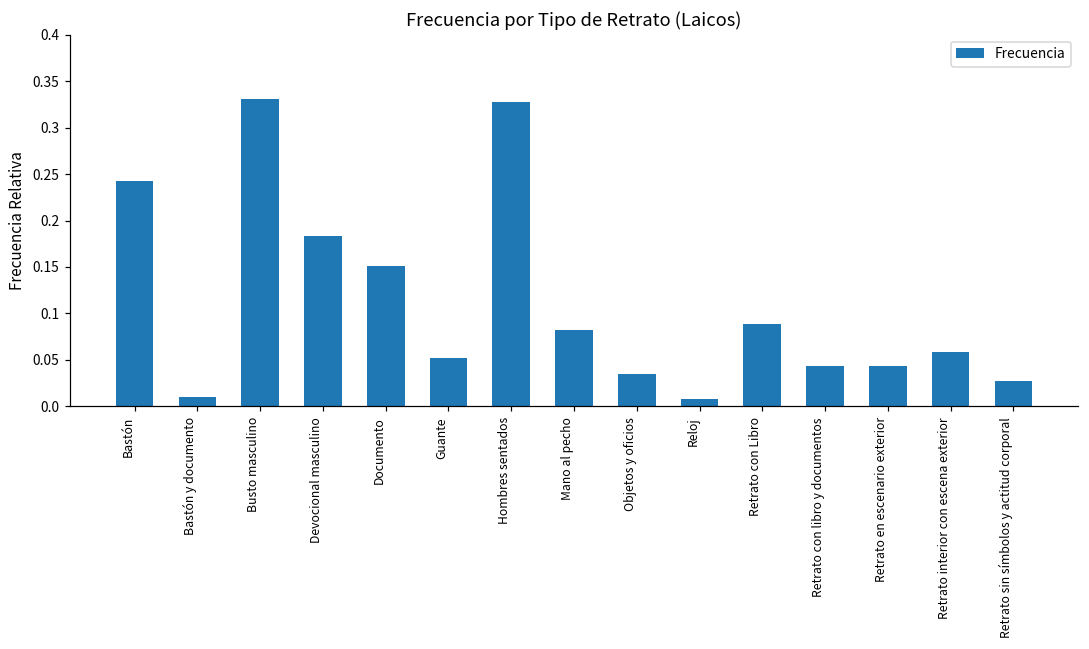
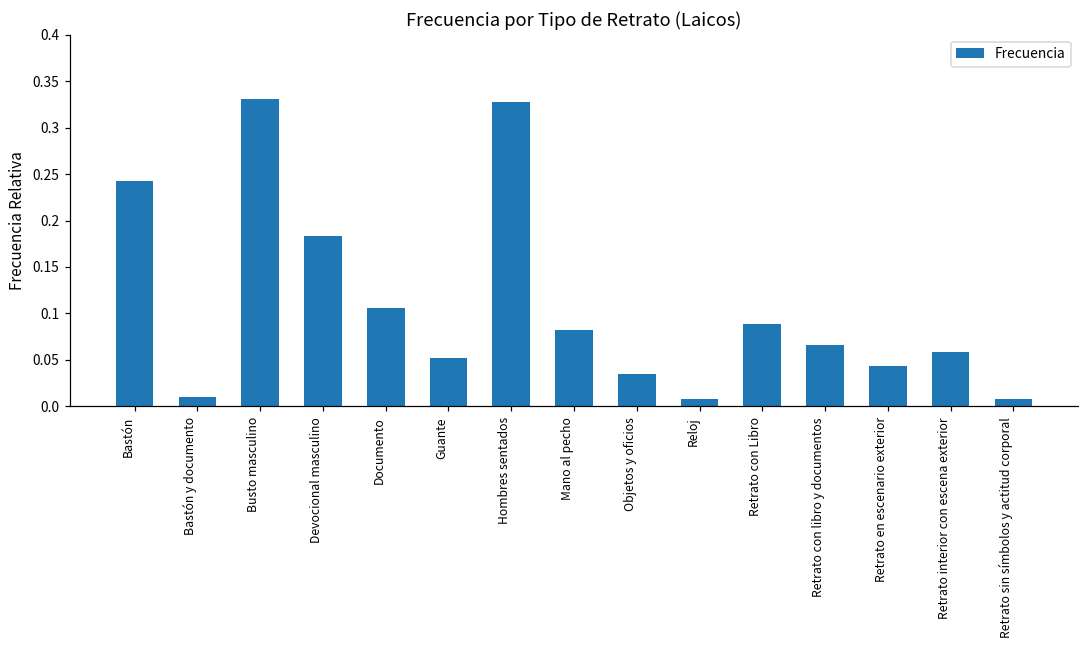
  {
    "Bastón": 0.24,
    "Bastón y documento": 0.01,
    "Busto masculino": 0.33,
    "Devocional masculino": 0.18,
-   "Documento": 0.15,
+   "Documento": 0.11,
    "Guante": 0.05,
    "Hombres sentados": 0.33,
    "Mano al pecho": 0.08,
    "Objetos y oficios": 0.04,
    "Reloj": 0.01,
    "Retrato con Libro": 0.09,
-   "Retrato con libro y documentos": 0.04,
+   "Retrato con libro y documentos": 0.07,
    "Retrato en escenario exterior": 0.04,
    "Retrato interior con escena exterior": 0.06,
-   "Retrato sin símbolos y actitud corporal": 0.03
+   "Retrato sin símbolos y actitud corporal": 0.01
  }
